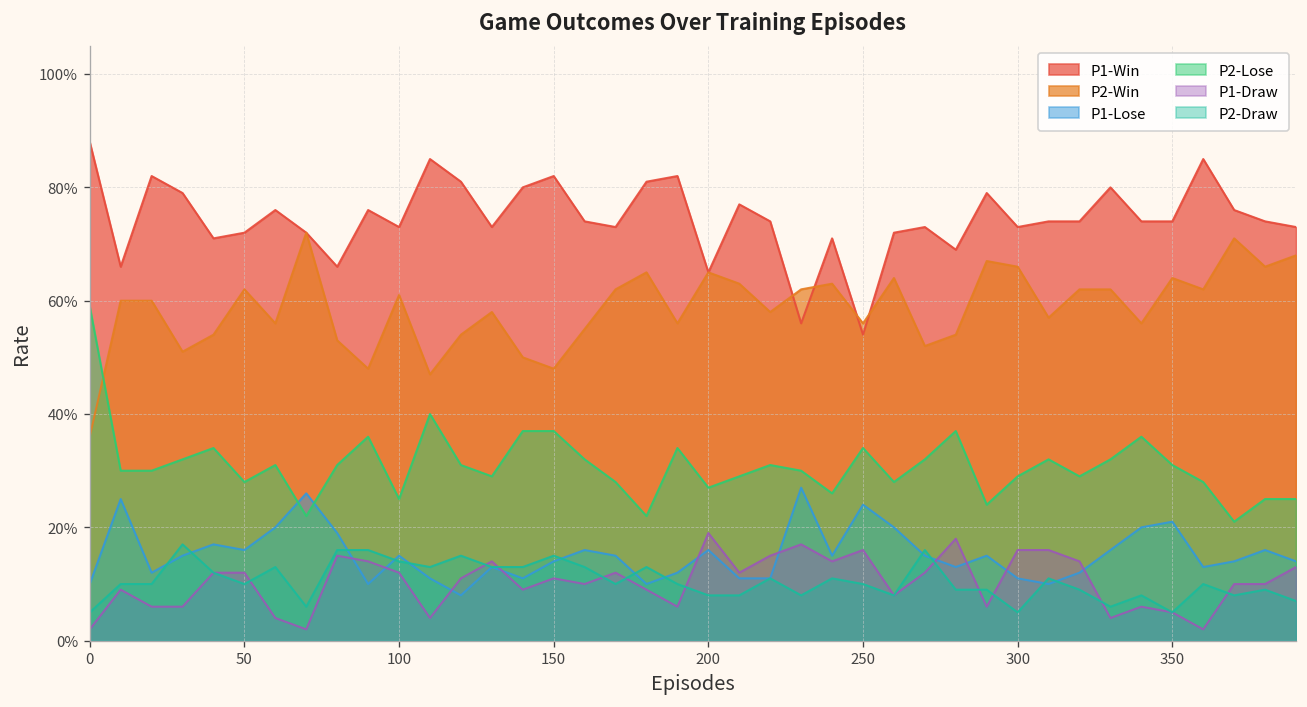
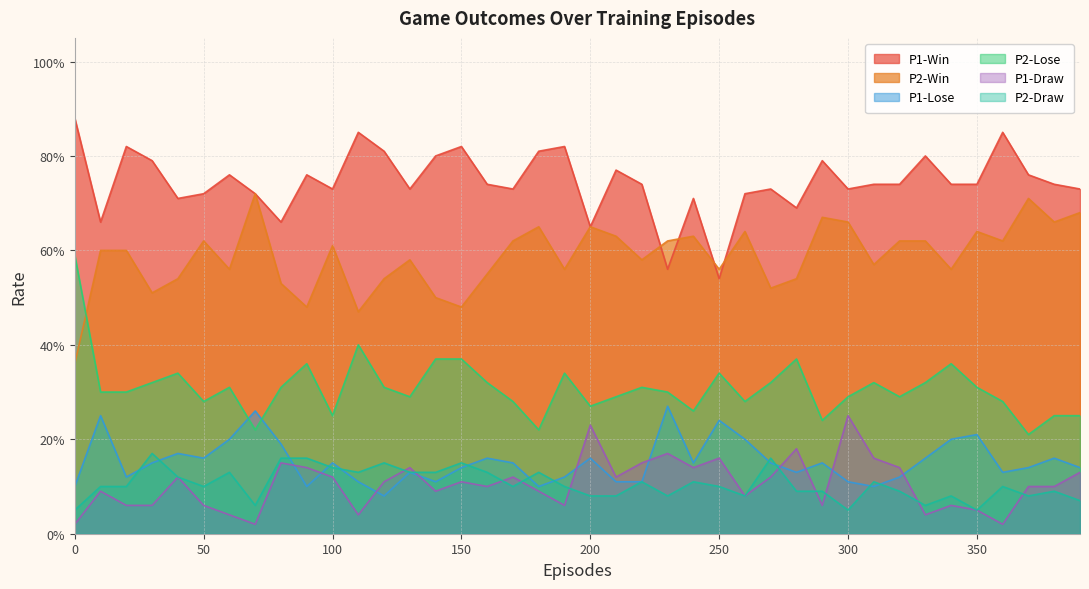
  {
    "P1-Draw": {
      "0": "2%",
-     "50": "12%",
+     "50": "6%",
      "100": "12%",
      "150": "11%",
-     "200": "19%",
+     "200": "23%",
      "250": "16%",
-     "300": "16%"
+     "300": "25%"
    }
  }
